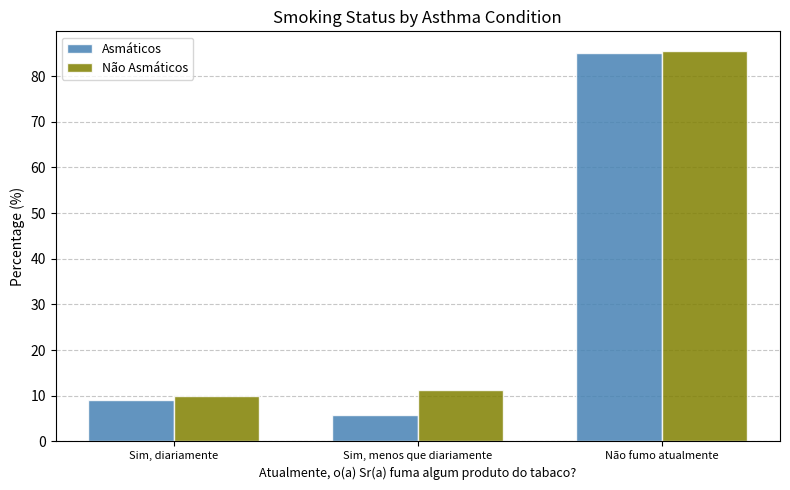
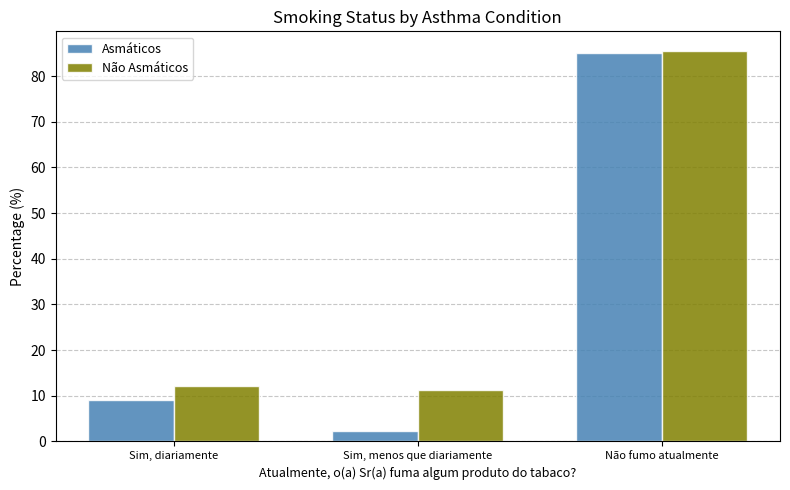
  {
    "Asmáticos": {
      "Sim, diariamente": 9,
-     "Sim, menos que diariamente": 6,
+     "Sim, menos que diariamente": 2,
      "Não fumo atualmente": 85
    },
    "Não Asmáticos": {
-     "Sim, diariamente": 10,
+     "Sim, diariamente": 12,
      "Sim, menos que diariamente": 11,
      "Não fumo atualmente": 86
    }
  }
